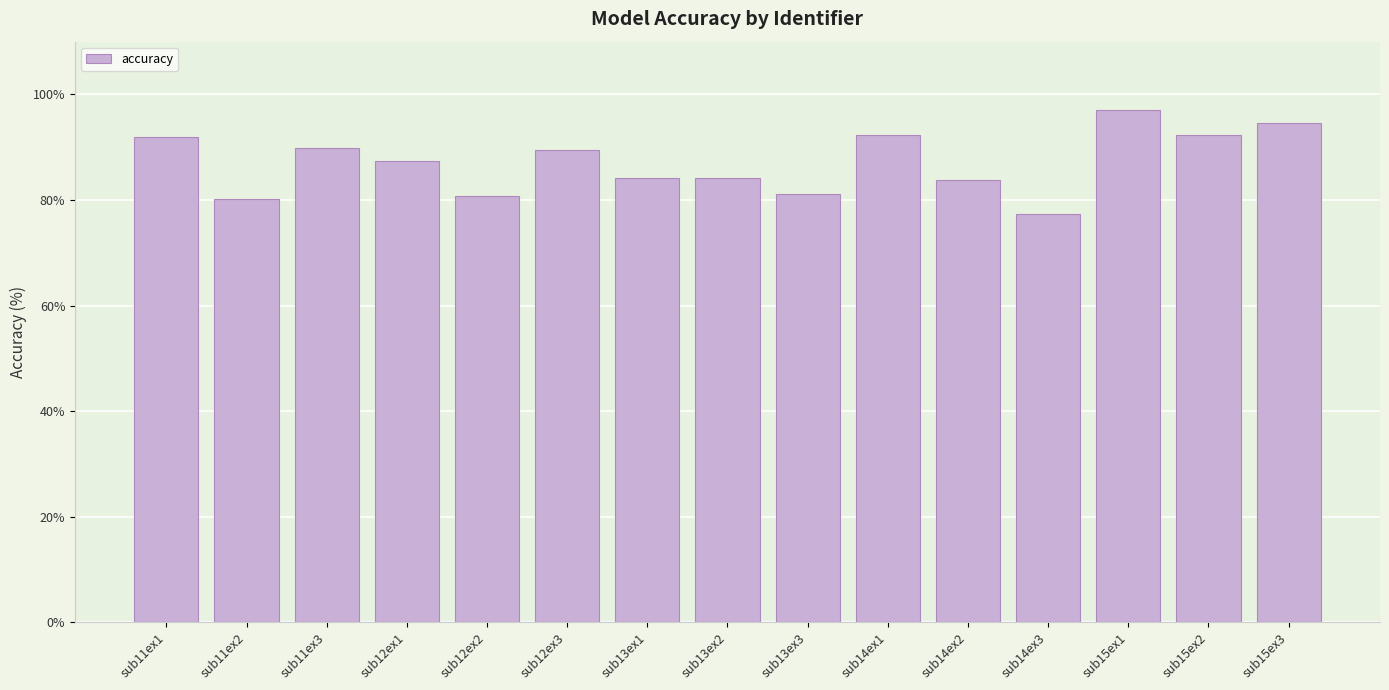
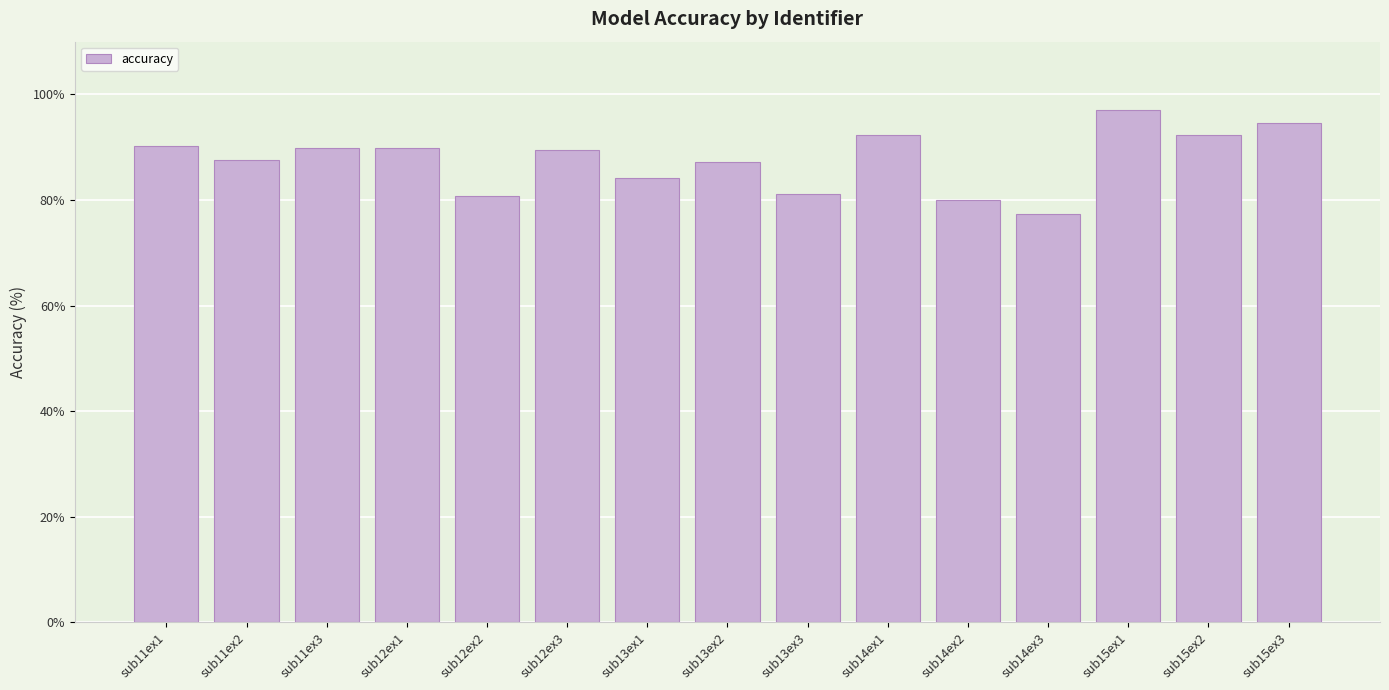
  {
-   "sub11ex1": "92%",
-   "sub11ex2": "80%",
+   "sub11ex1": "90%",
+   "sub11ex2": "88%",
    "sub11ex3": "90%",
-   "sub12ex1": "87%",
+   "sub12ex1": "90%",
    "sub12ex2": "81%",
    "sub12ex3": "89%",
    "sub13ex1": "84%",
-   "sub13ex2": "84%",
+   "sub13ex2": "87%",
    "sub13ex3": "81%",
    "sub14ex1": "92%",
-   "sub14ex2": "84%",
+   "sub14ex2": "80%",
    "sub14ex3": "77%",
    "sub15ex1": "97%",
    "sub15ex2": "92%",
    "sub15ex3": "95%"
  }
